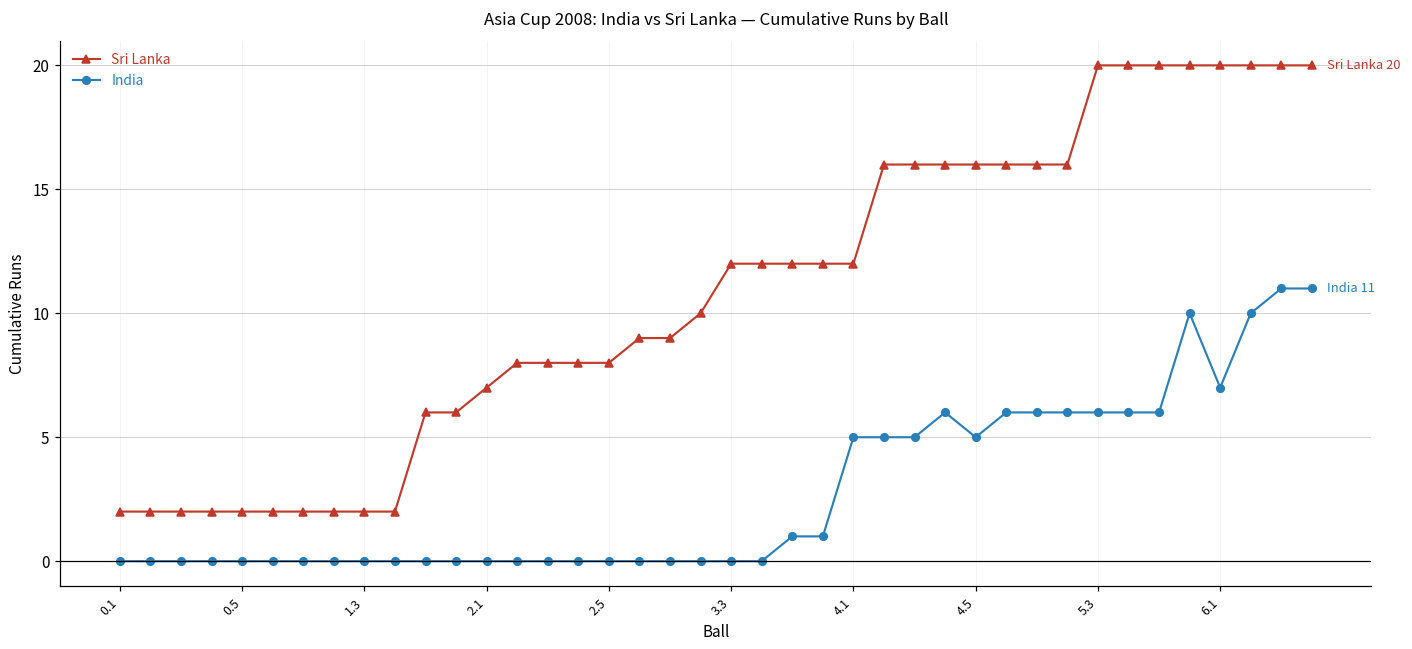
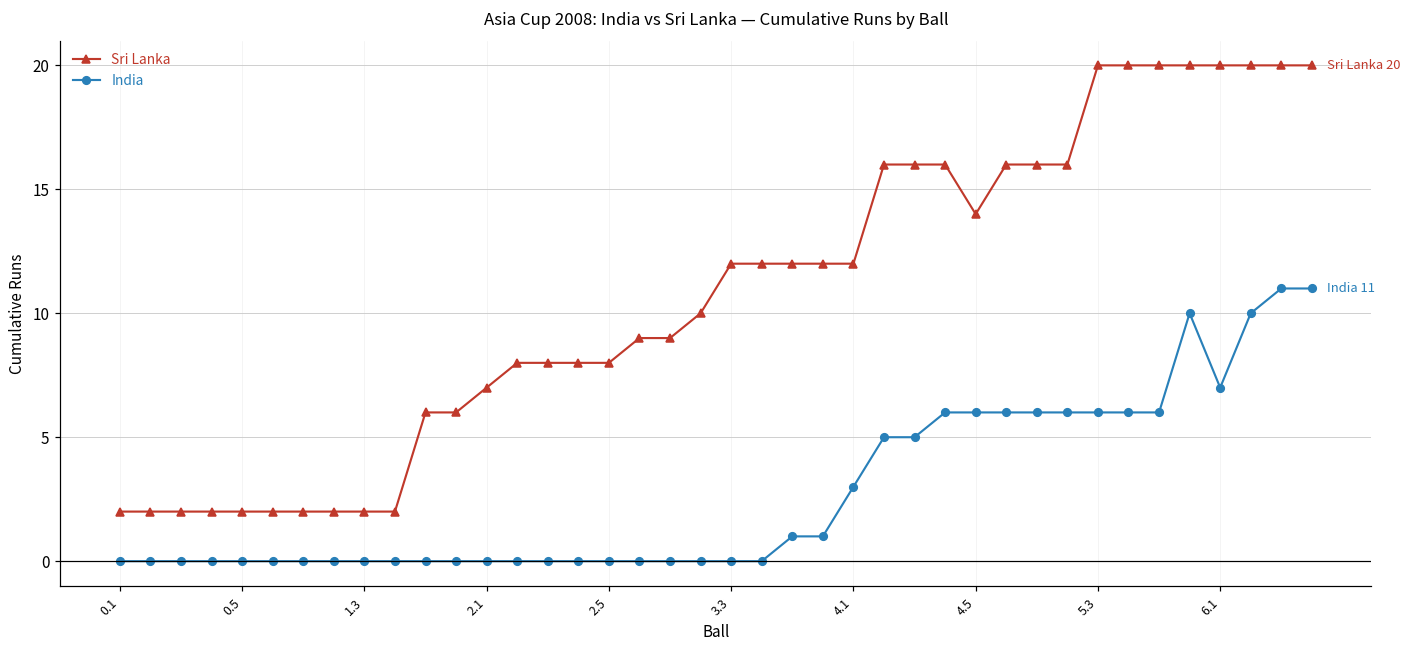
  {
    "Sri Lanka": {
      "0.1": 2,
      "0.5": 2,
      "1.3": 2,
      "2.1": 7,
      "2.5": 8,
      "3.3": 12,
      "4.1": 12,
-     "4.5": 16,
+     "4.5": 14,
      "5.3": 20,
      "6.1": 20
    },
    "India": {
      "0.1": 0,
      "0.5": 0,
      "1.3": 0,
      "2.1": 0,
      "2.5": 0,
      "3.3": 0,
-     "4.1": 5,
-     "4.5": 5,
+     "4.1": 3,
+     "4.5": 6,
      "5.3": 6,
      "6.1": 7
    }
  }
